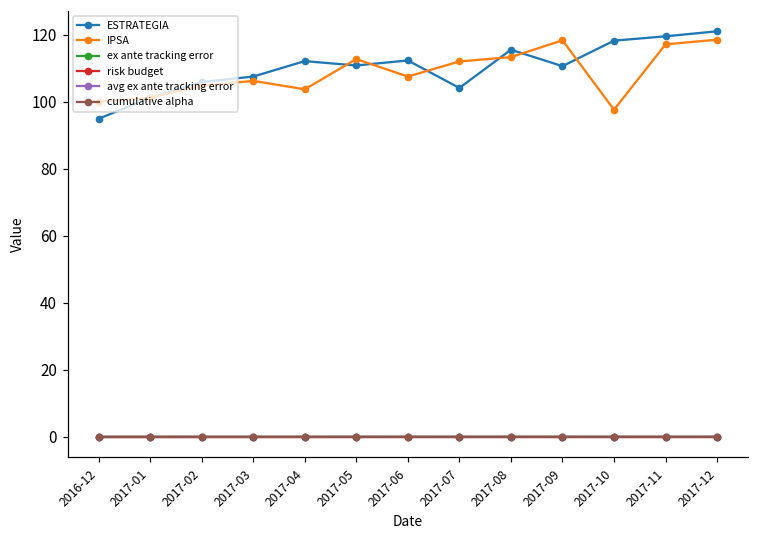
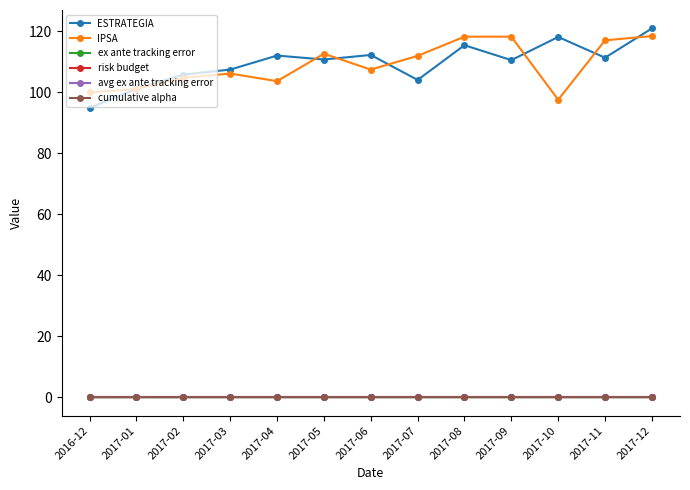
  {
    "ESTRATEGIA": {
      "2016-12": 95,
      "2017-03": 108,
      "2017-04": 112,
      "2017-05": 111,
      "2017-06": 112,
      "2017-07": 104,
      "2017-08": 116,
      "2017-09": 111,
      "2017-10": 118,
-     "2017-11": 120,
+     "2017-11": 111,
      "2017-12": 121
    },
    "IPSA": {
      "2017-03": 106,
      "2017-04": 104,
      "2017-05": 113,
      "2017-06": 108,
      "2017-07": 112,
-     "2017-08": 113,
+     "2017-08": 118,
      "2017-09": 118,
      "2017-10": 98,
      "2017-11": 117,
      "2017-12": 119
    },
    "cumulative alpha": {
      "2016-12": 0,
      "2017-01": 0,
      "2017-02": 0,
      "2017-03": 0,
      "2017-04": 0,
      "2017-05": 0,
      "2017-06": 0,
      "2017-07": 0,
      "2017-08": 0,
      "2017-09": 0,
      "2017-10": 0,
      "2017-11": 0,
      "2017-12": 0
    }
  }
